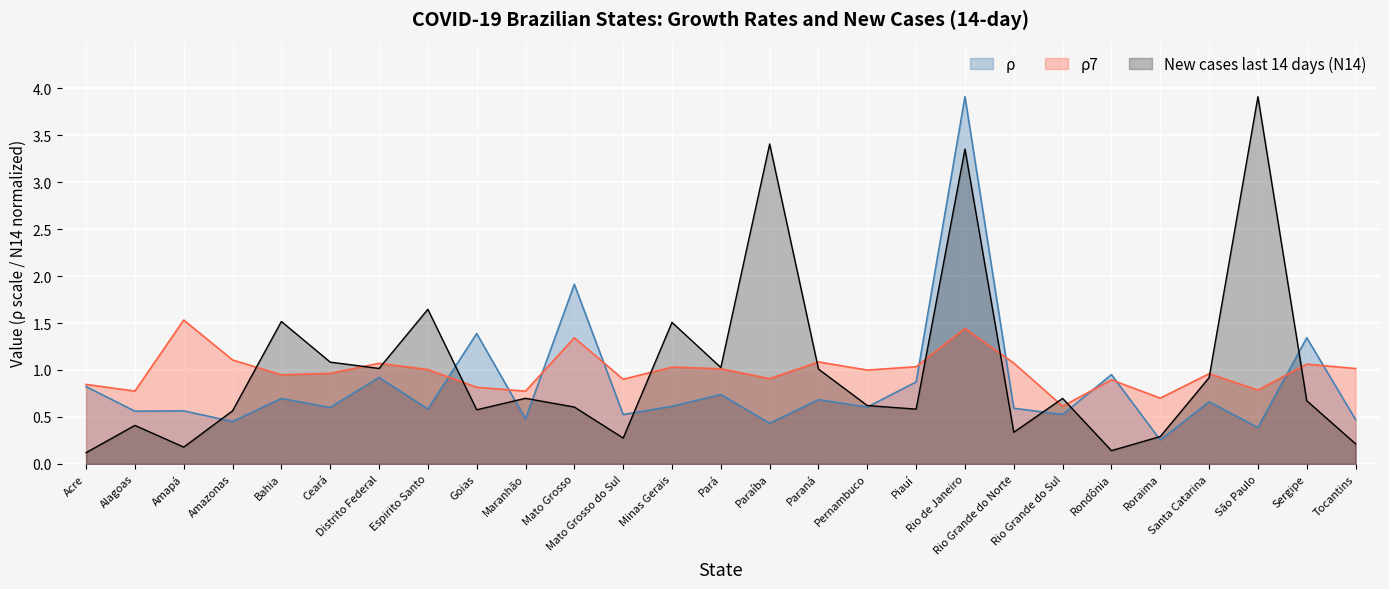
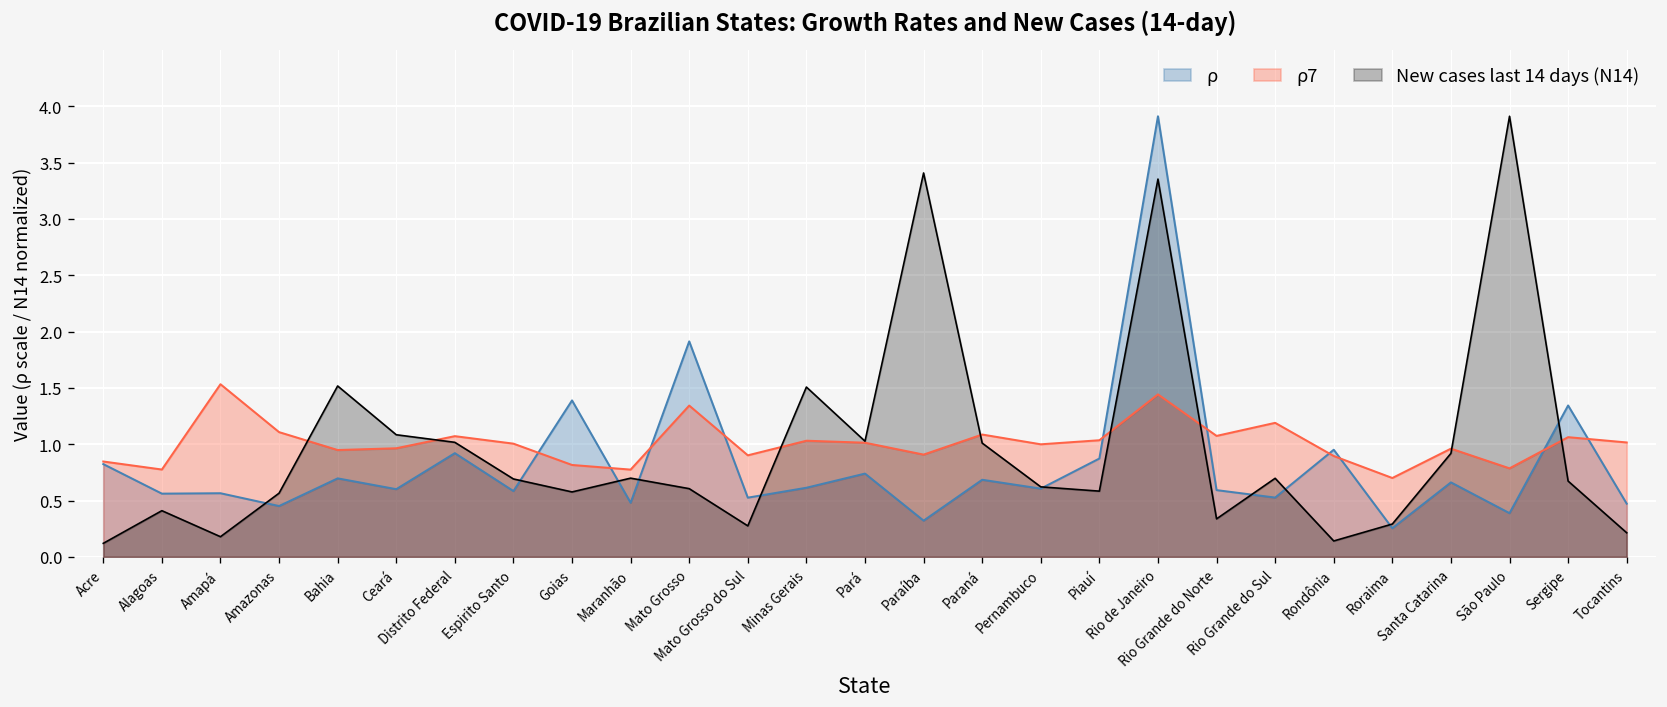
  {
    "ρ": {
      "Alagoas": 0.6,
      "Amapá": 0.6,
      "Amazonas": 0.5,
      "Bahia": 0.7,
      "Ceará": 0.6,
      "Distrito Federal": 0.9,
      "Espirito Santo": 0.6,
      "Goias": 1.4,
      "Maranhão": 0.5,
      "Mato Grosso": 1.9,
      "Mato Grosso do Sul": 0.5,
      "Minas Gerais": 0.6,
      "Pará": 0.7,
-     "Paraíba": 0.4,
+     "Paraíba": 0.3,
      "Paraná": 0.7,
      "Piauí": 0.9,
      "Rio de Janeiro": 3.9,
      "Rio Grande do Norte": 0.6,
      "Rio Grande do Sul": 0.5,
      "Rondônia": 1.0,
      "Roraima": 0.3,
      "Santa Catarina": 0.7,
      "São Paulo": 0.4,
      "Sergipe": 1.3,
      "Tocantins": 0.5
    },
    "ρ7": {
      "Alagoas": 0.8,
      "Amapá": 1.5,
      "Amazonas": 1.1,
      "Bahia": 0.9,
      "Ceará": 1.0,
      "Distrito Federal": 1.1,
      "Espirito Santo": 1.0,
      "Goias": 0.8,
      "Maranhão": 0.8,
      "Mato Grosso": 1.3,
      "Mato Grosso do Sul": 0.9,
      "Minas Gerais": 1.0,
      "Paraíba": 0.9,
      "Paraná": 1.1,
      "Pernambuco": 1.0,
      "Piauí": 1.0,
      "Rio de Janeiro": 1.4,
      "Rio Grande do Norte": 1.1,
-     "Rio Grande do Sul": 0.6,
+     "Rio Grande do Sul": 1.2,
      "Rondônia": 0.9,
      "Roraima": 0.7,
      "Santa Catarina": 1.0,
      "São Paulo": 0.8,
      "Sergipe": 1.1,
      "Tocantins": 1.0
    },
    "New cases last 14 days (N14)": {
      "Acre": 0.1,
      "Alagoas": 0.4,
      "Amapá": 0.2,
      "Amazonas": 0.6,
      "Bahia": 1.5,
      "Ceará": 1.1,
      "Distrito Federal": 1.0,
-     "Espirito Santo": 1.6,
+     "Espirito Santo": 0.7,
      "Goias": 0.6,
      "Maranhão": 0.7,
      "Mato Grosso": 0.6,
      "Mato Grosso do Sul": 0.3,
      "Minas Gerais": 1.5,
      "Paraíba": 3.4,
      "Paraná": 1.0,
      "Piauí": 0.6,
      "Rio de Janeiro": 3.4,
      "Rio Grande do Norte": 0.3,
      "Rio Grande do Sul": 0.7,
      "Rondônia": 0.1,
      "Roraima": 0.3,
      "Santa Catarina": 0.9,
      "São Paulo": 3.9,
      "Sergipe": 0.7,
      "Tocantins": 0.2
    }
  }
